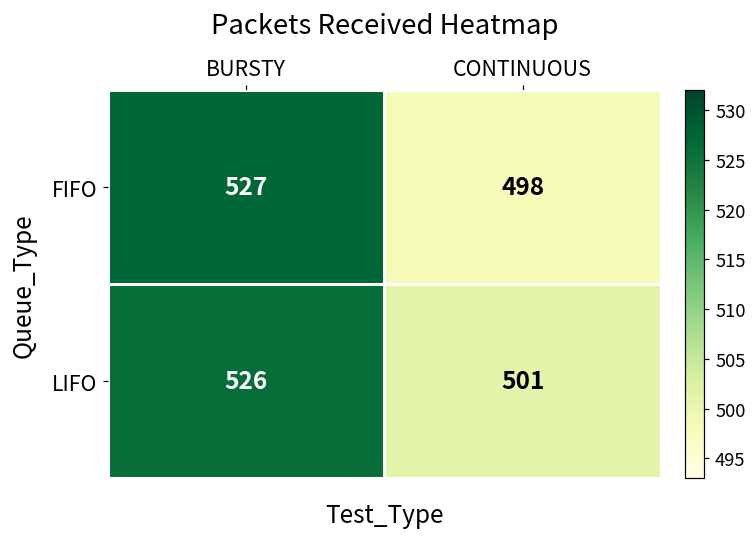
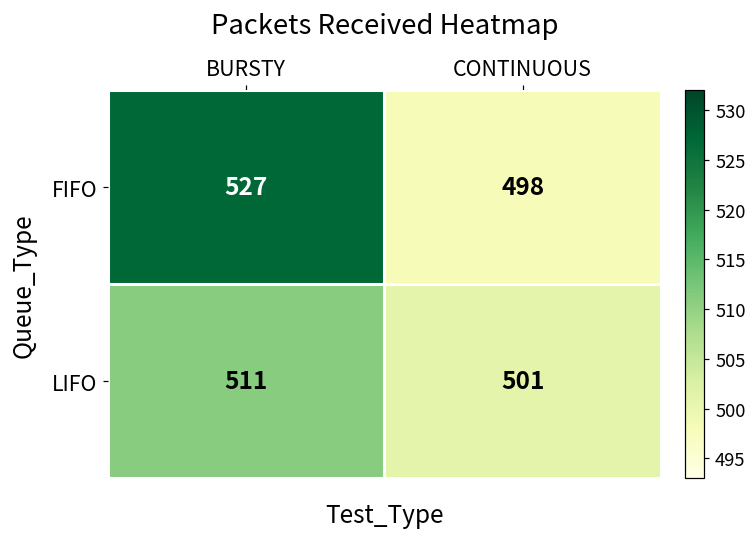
  {
    "FIFO": {
      "BURSTY": 527,
      "CONTINUOUS": 498
    },
    "LIFO": {
-     "BURSTY": 526,
+     "BURSTY": 511,
      "CONTINUOUS": 501
    }
  }
